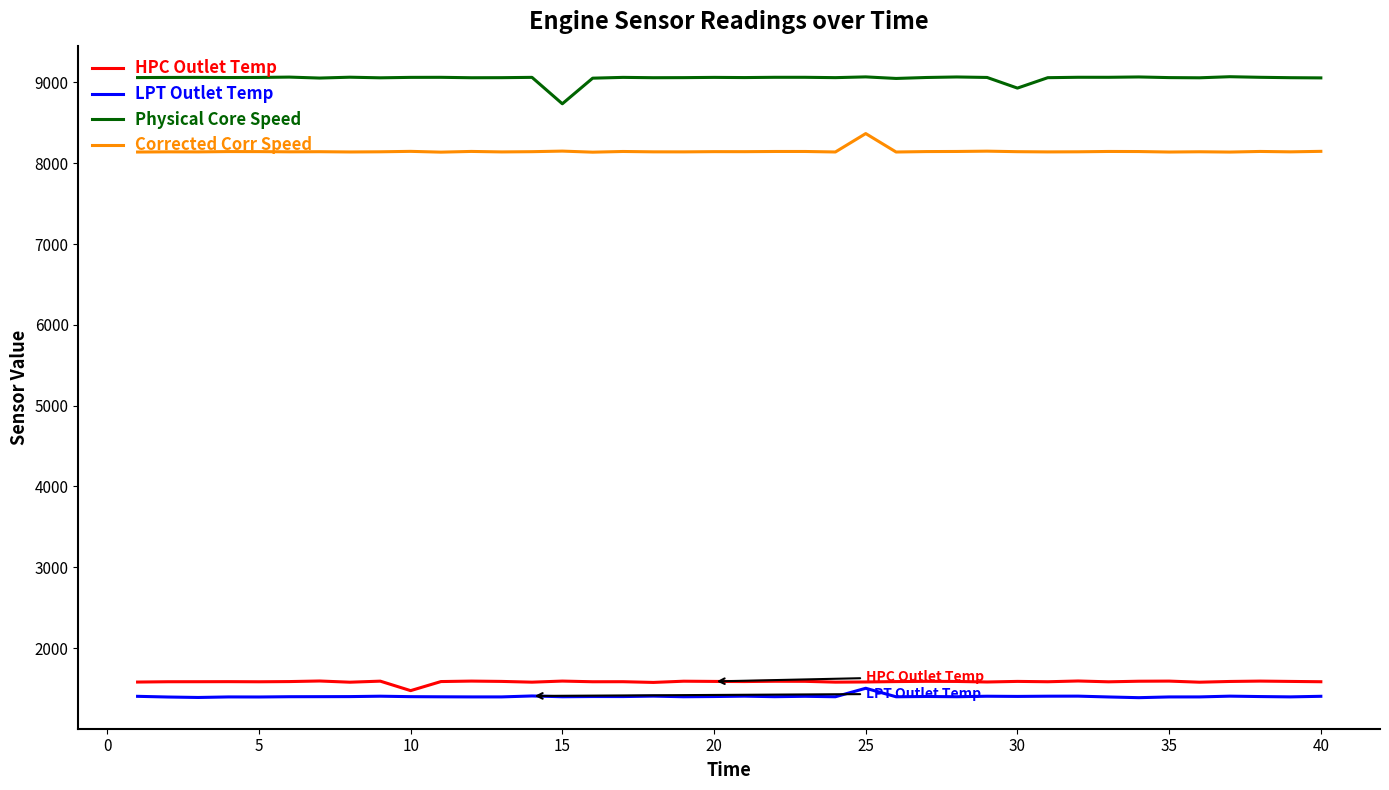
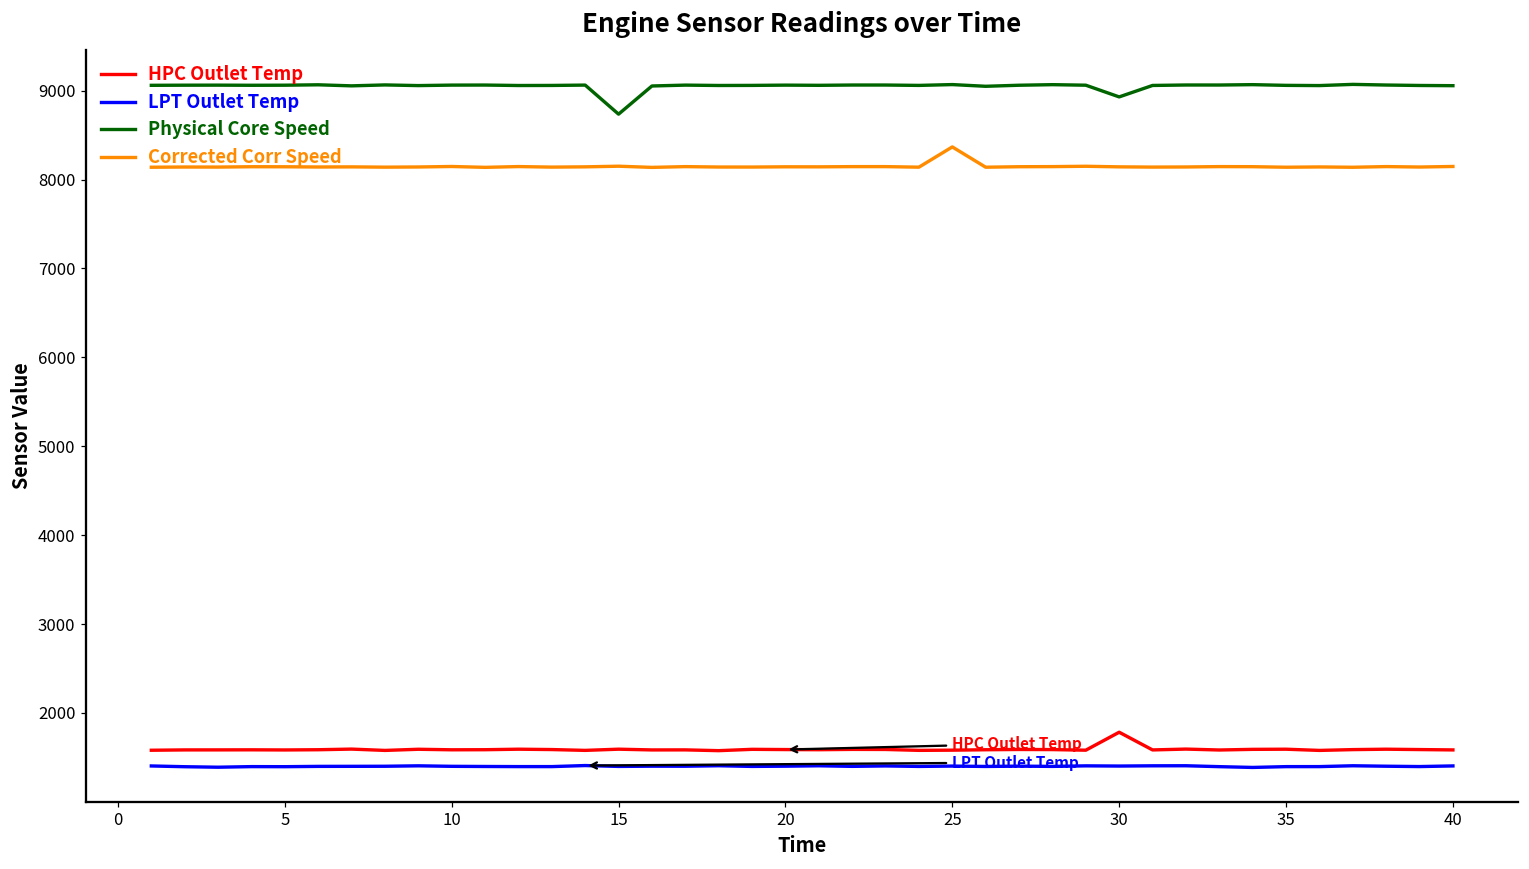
  {
    "HPC Outlet Temp": {
      "5": 1600,
-     "10": 1500,
+     "10": 1600,
      "15": 1600,
      "20": 1600,
      "25": 1600,
-     "30": 1600,
+     "30": 1800,
      "35": 1600,
      "40": 1600
    },
    "LPT Outlet Temp": {
      "5": 1400,
      "10": 1400,
      "15": 1400,
      "20": 1400,
-     "25": 1500,
+     "25": 1400,
      "30": 1400,
      "35": 1400,
      "40": 1400
    },
    "Physical Core Speed": {
      "5": 9100,
      "10": 9100,
      "15": 8700,
      "20": 9100,
      "25": 9100,
      "30": 8900,
      "35": 9100,
      "40": 9100
    },
    "Corrected Corr Speed": {
      "5": 8100,
      "10": 8100,
      "15": 8200,
      "20": 8100,
      "25": 8400,
      "30": 8100,
      "35": 8100,
      "40": 8100
    }
  }
